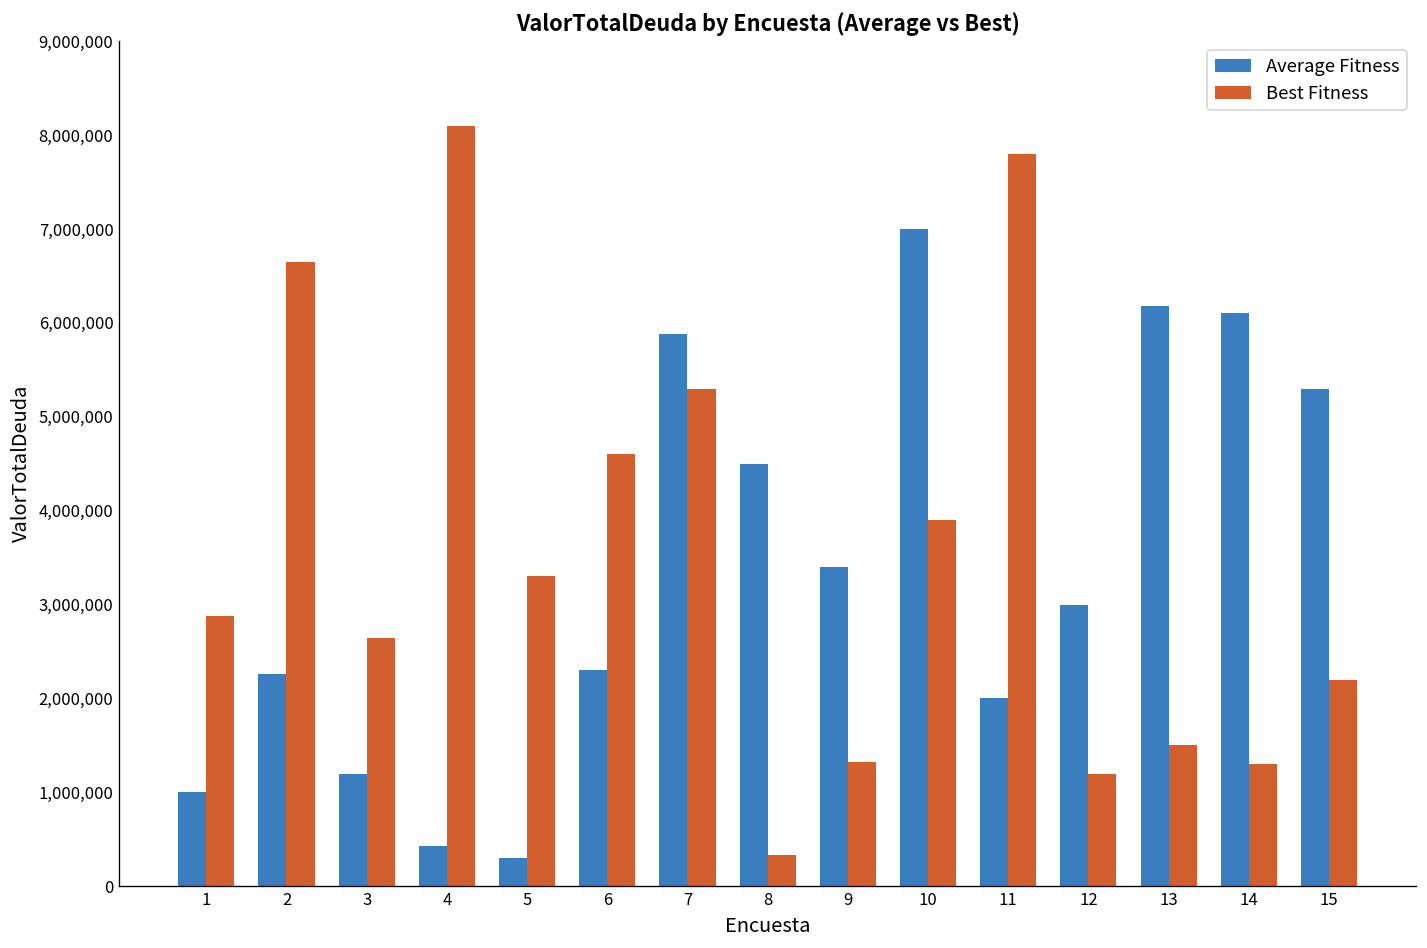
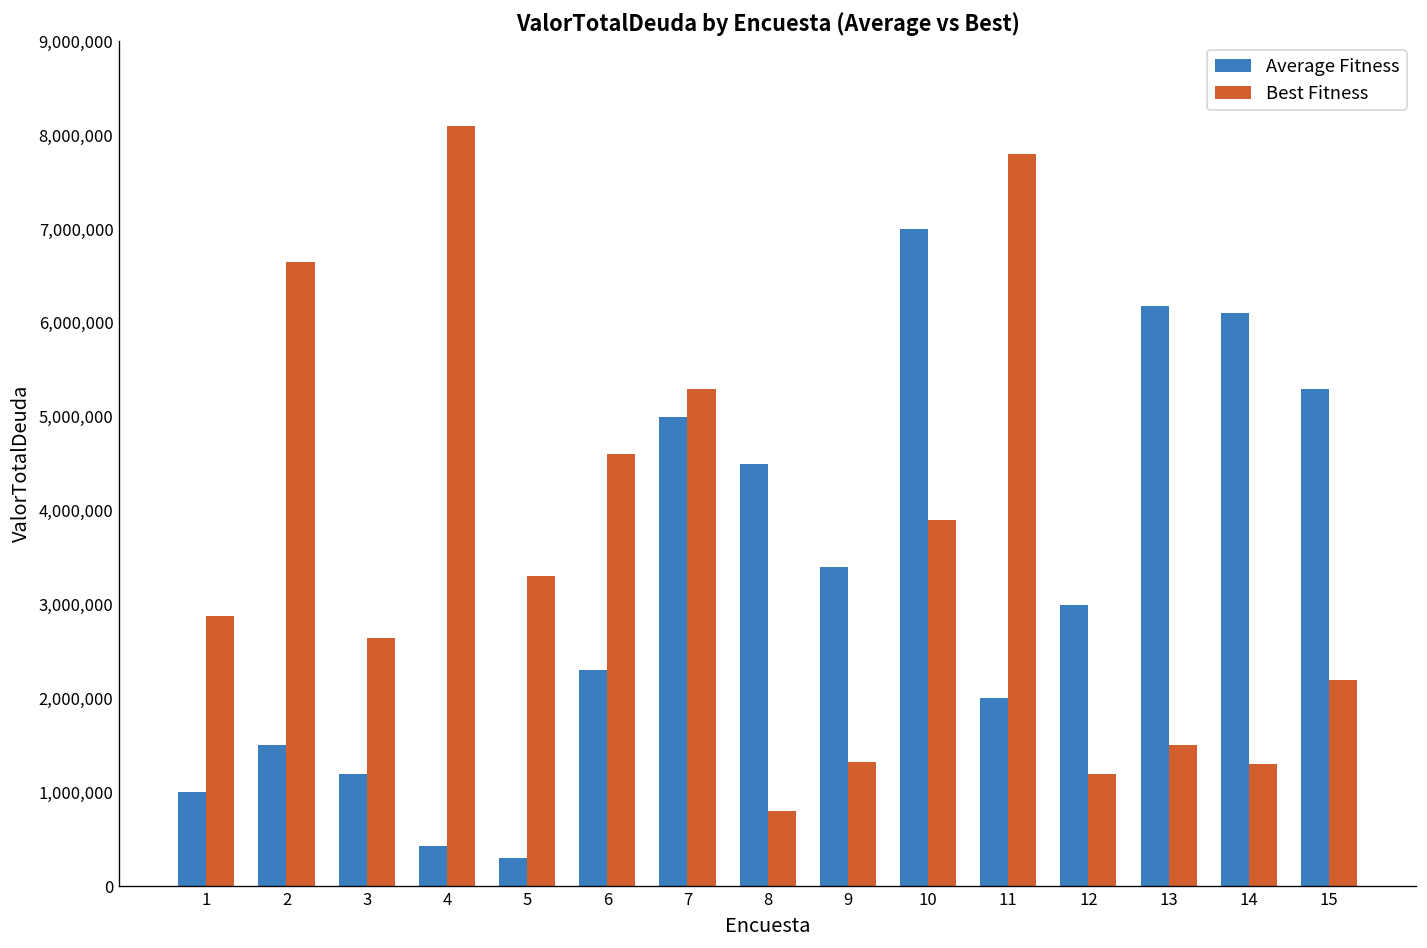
  {
    "Average Fitness": {
      "1": "1,000,000",
-     "2": "2,300,000",
+     "2": "1,500,000",
      "3": "1,200,000",
      "4": "400,000",
      "5": "300,000",
      "6": "2,300,000",
-     "7": "5,900,000",
+     "7": "5,000,000",
      "8": "4,500,000",
      "9": "3,400,000",
      "10": "7,000,000",
      "11": "2,000,000",
      "12": "3,000,000",
      "13": "6,200,000",
      "14": "6,100,000",
      "15": "5,300,000"
    },
    "Best Fitness": {
      "1": "2,900,000",
      "2": "6,600,000",
      "3": "2,600,000",
      "4": "8,100,000",
      "5": "3,300,000",
      "6": "4,600,000",
      "7": "5,300,000",
-     "8": "300,000",
+     "8": "800,000",
      "9": "1,300,000",
      "10": "3,900,000",
      "11": "7,800,000",
      "12": "1,200,000",
      "13": "1,500,000",
      "14": "1,300,000",
      "15": "2,200,000"
    }
  }
